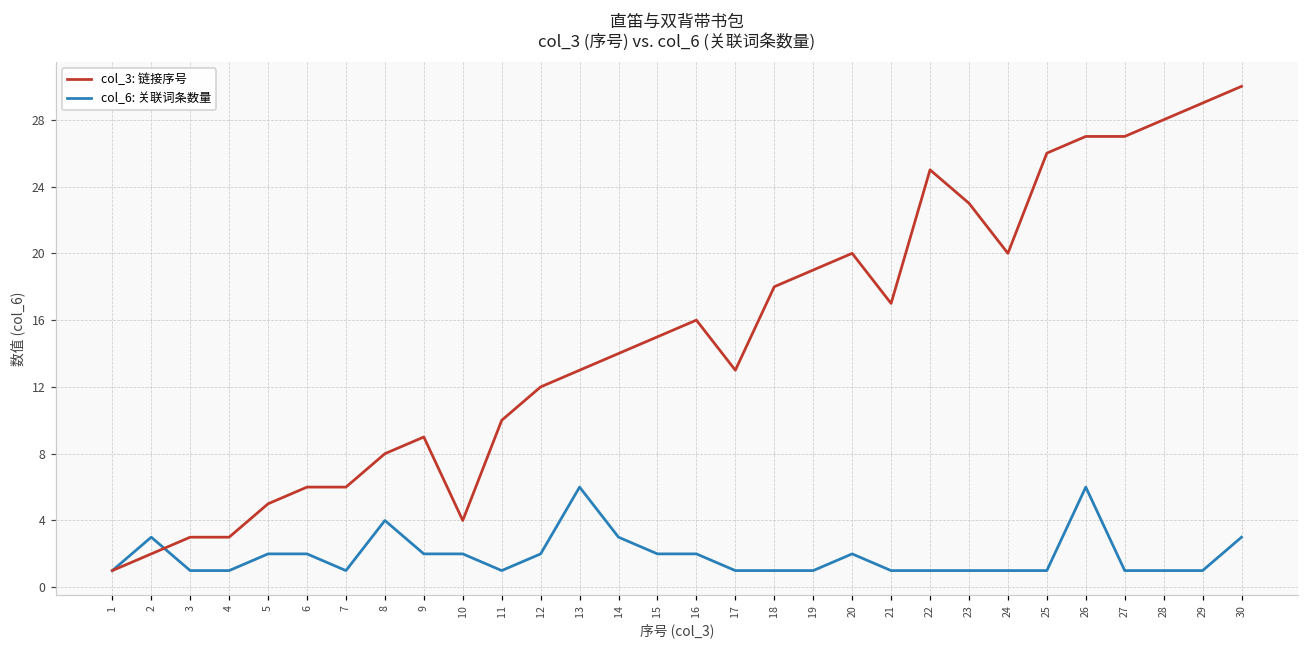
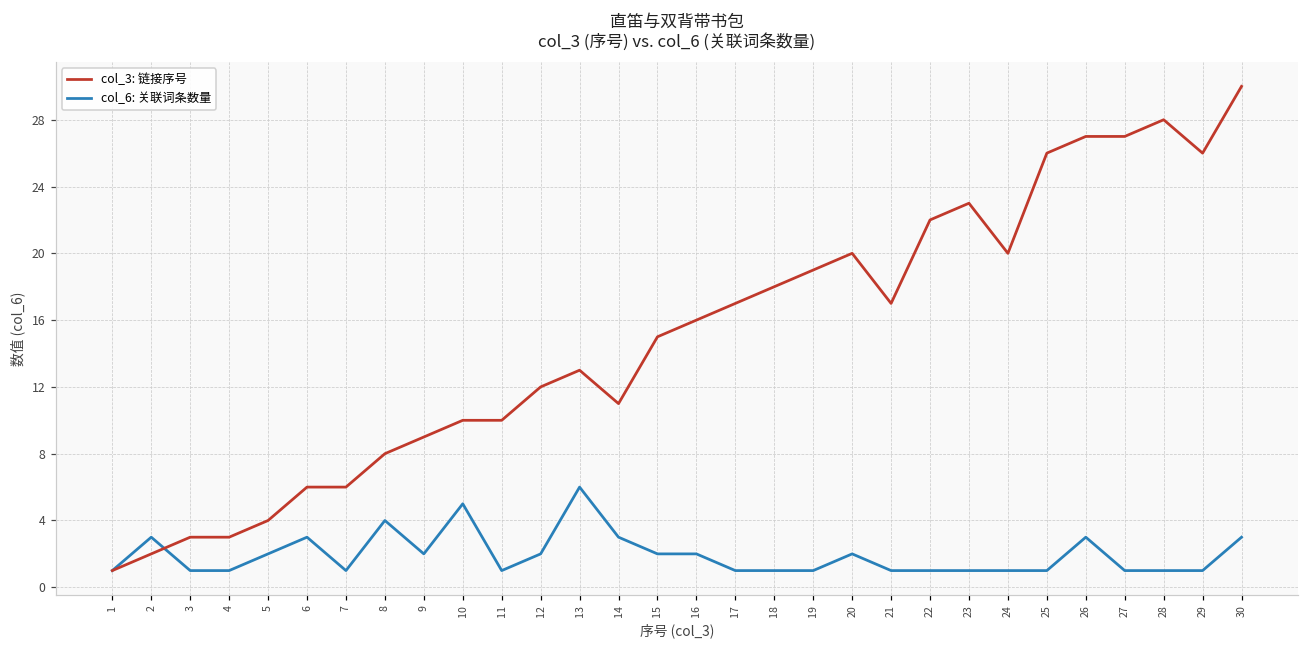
  {
    "col_3: 链接序号": {
      "2": 2,
      "3": 3,
      "4": 3,
-     "5": 5,
+     "5": 4,
      "6": 6,
      "7": 6,
      "8": 8,
      "9": 9,
-     "10": 4,
+     "10": 10,
      "11": 10,
      "12": 12,
      "13": 13,
-     "14": 14,
+     "14": 11,
      "15": 15,
      "16": 16,
-     "17": 13,
+     "17": 17,
      "18": 18,
      "19": 19,
      "20": 20,
      "21": 17,
-     "22": 25,
+     "22": 22,
      "23": 23,
      "24": 20,
      "25": 26,
      "26": 27,
      "27": 27,
      "28": 28,
-     "29": 29,
+     "29": 26,
      "30": 30
    },
    "col_6: 关联词条数量": {
      "2": 3,
      "3": 1,
      "4": 1,
      "5": 2,
-     "6": 2,
+     "6": 3,
      "7": 1,
      "8": 4,
      "9": 2,
-     "10": 2,
+     "10": 5,
      "11": 1,
      "12": 2,
      "13": 6,
      "14": 3,
      "15": 2,
      "16": 2,
      "17": 1,
      "18": 1,
      "19": 1,
      "20": 2,
      "21": 1,
      "22": 1,
      "23": 1,
      "24": 1,
      "25": 1,
-     "26": 6,
+     "26": 3,
      "27": 1,
      "28": 1,
      "29": 1,
      "30": 3
    }
  }
